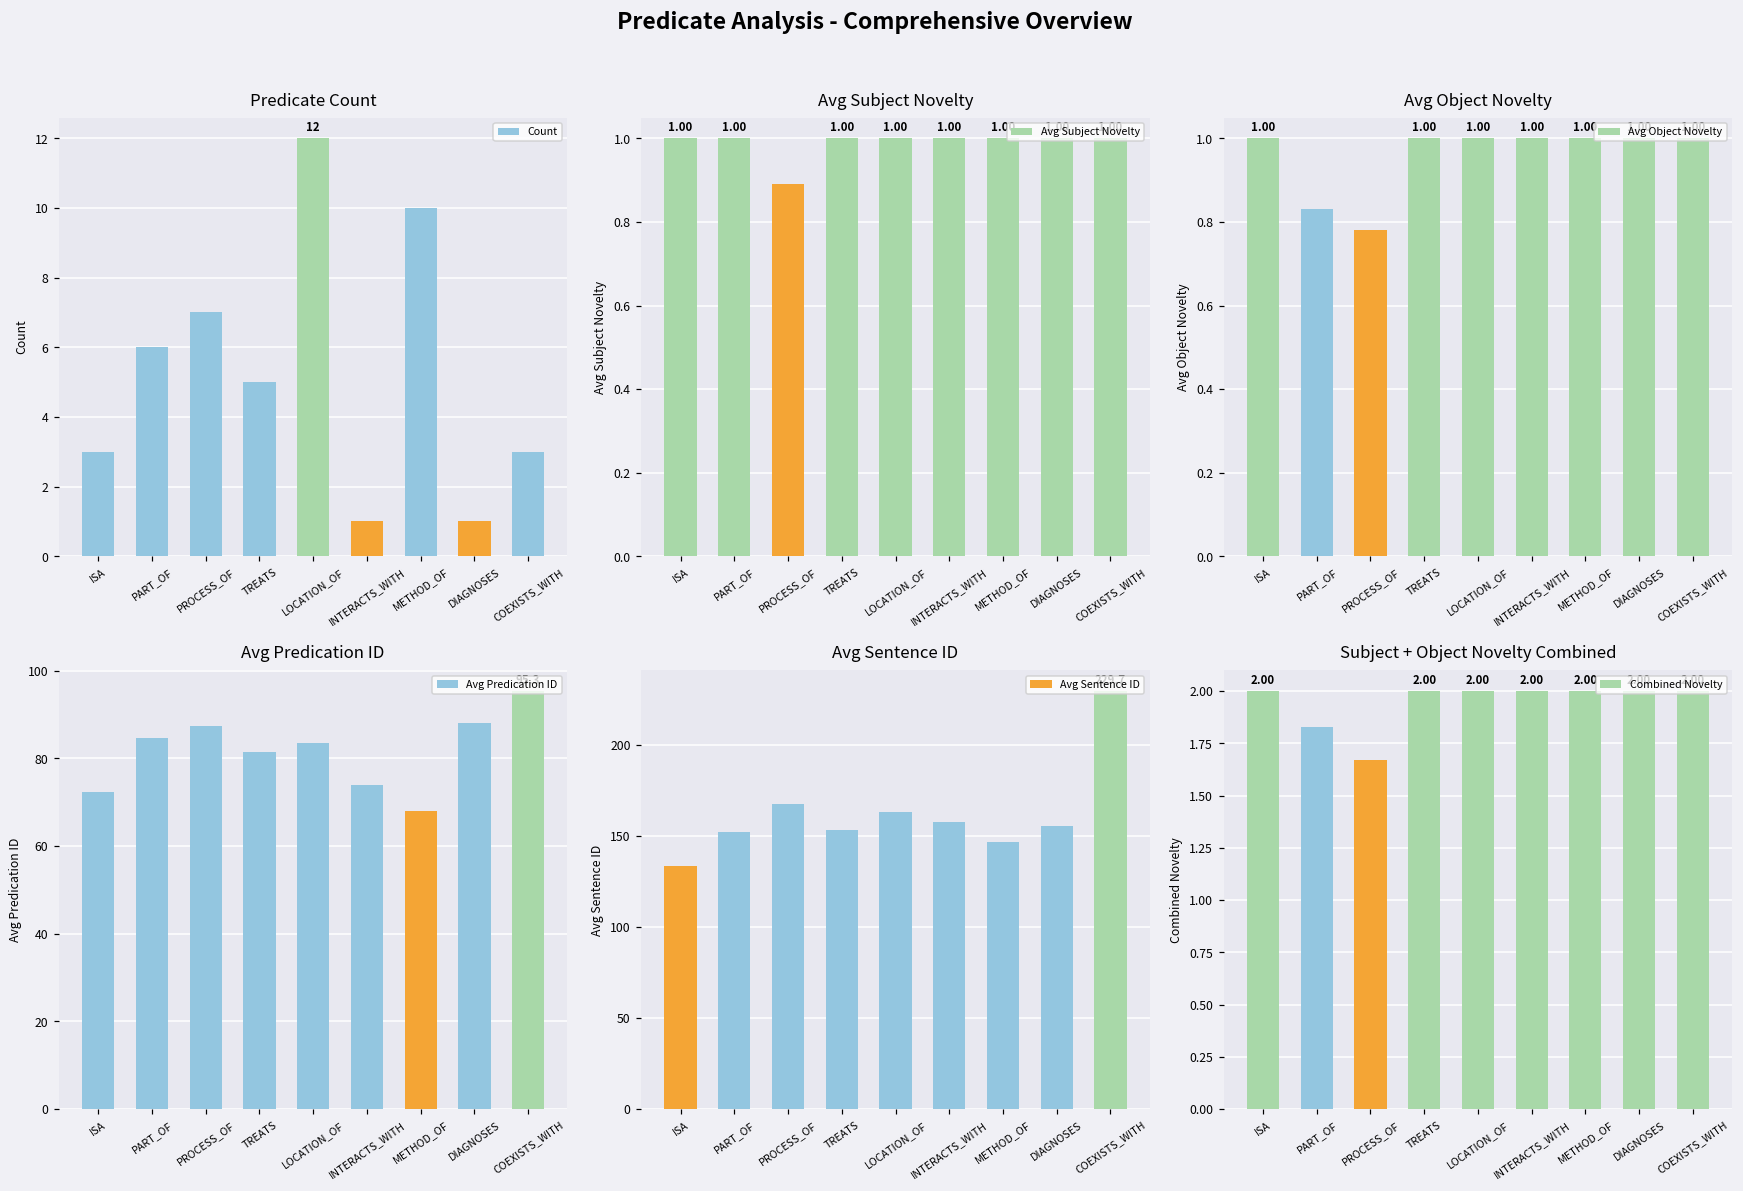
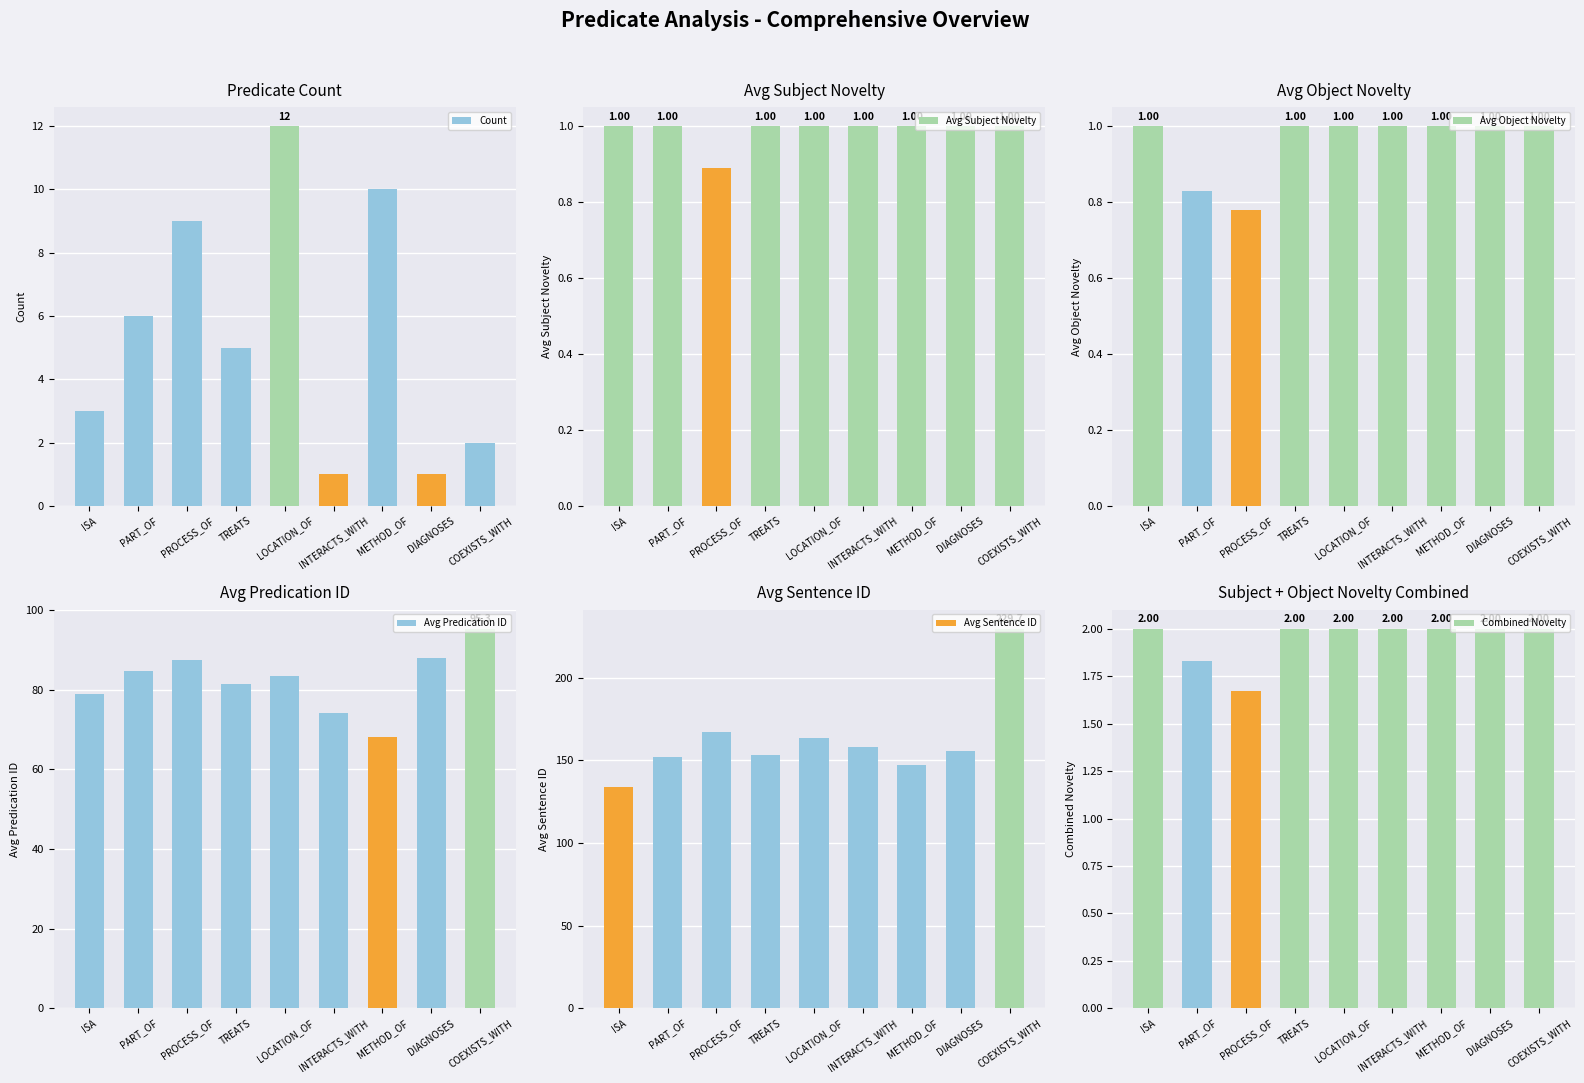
  {
    "Predicate Count": {
      "ISA": 3,
      "PART_OF": 6,
-     "PROCESS_OF": 7,
+     "PROCESS_OF": 9,
      "TREATS": 5,
      "INTERACTS_WITH": 1,
      "METHOD_OF": 10,
      "DIAGNOSES": 1,
-     "COEXISTS_WITH": 3
+     "COEXISTS_WITH": 2
    },
    "Avg Subject Novelty": {
      "ISA": 1.00,
      "PART_OF": 1.00,
      "TREATS": 1.00,
      "LOCATION_OF": 1.00,
      "INTERACTS_WITH": 1.00
    },
    "Avg Object Novelty": {
      "ISA": 1.00,
      "TREATS": 1.00,
      "LOCATION_OF": 1.00,
      "INTERACTS_WITH": 1.00
    },
    "Avg Predication ID": {
-     "ISA": 72,
+     "ISA": 79,
      "PART_OF": 85,
      "PROCESS_OF": 87,
      "TREATS": 81,
      "LOCATION_OF": 84,
      "INTERACTS_WITH": 74,
      "METHOD_OF": 68,
      "DIAGNOSES": 88
    },
    "Avg Sentence ID": {
      "ISA": 134,
      "PART_OF": 152,
      "PROCESS_OF": 167,
      "TREATS": 153,
      "LOCATION_OF": 164,
      "INTERACTS_WITH": 158,
      "METHOD_OF": 147,
      "DIAGNOSES": 156
    },
    "Subject + Object Novelty Combined": {
      "ISA": 2.00,
      "TREATS": 2.00,
      "LOCATION_OF": 2.00,
      "INTERACTS_WITH": 2.00
    }
  }
